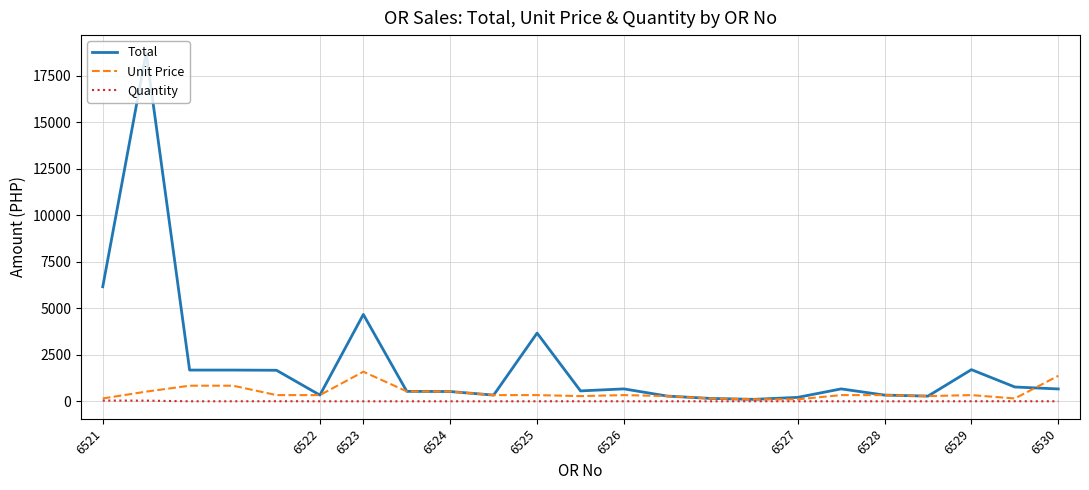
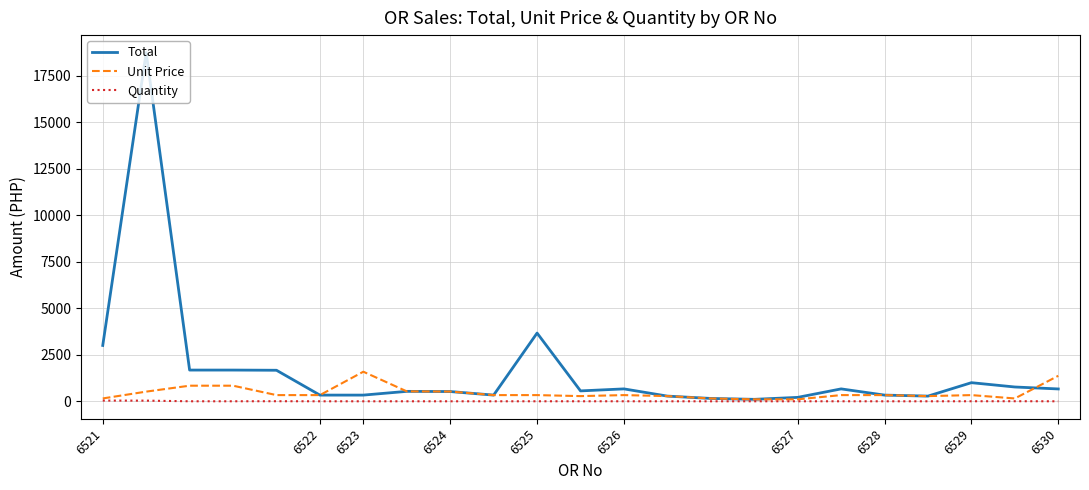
  {
    "Total": {
-     "6521": 6200,
-     "6523": 4700,
+     "6521": 3000,
+     "6523": 300,
      "6525": 3700,
      "6526": 700,
-     "6529": 1700,
+     "6529": 1000,
      "6530": 700
    },
    "Unit Price": {
      "6523": 1600,
      "6525": 300,
      "6526": 300,
      "6529": 300,
      "6530": 1400
    },
    "Quantity": {
      "6522": 0,
      "6523": 0,
      "6524": 0,
      "6525": 0,
      "6526": 0,
      "6528": 0,
      "6529": 0,
      "6530": 0
    }
  }
